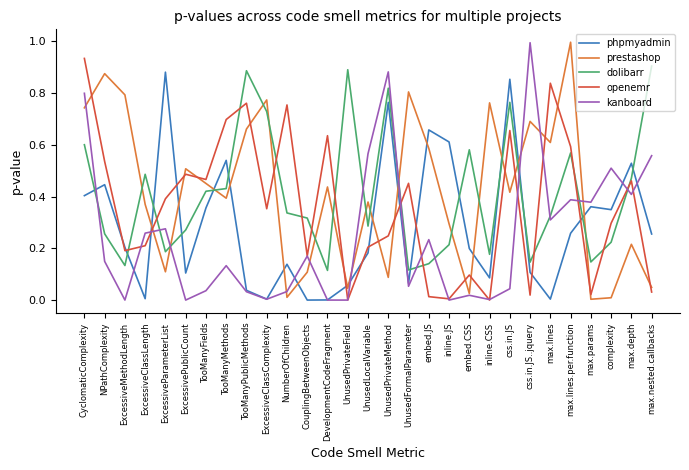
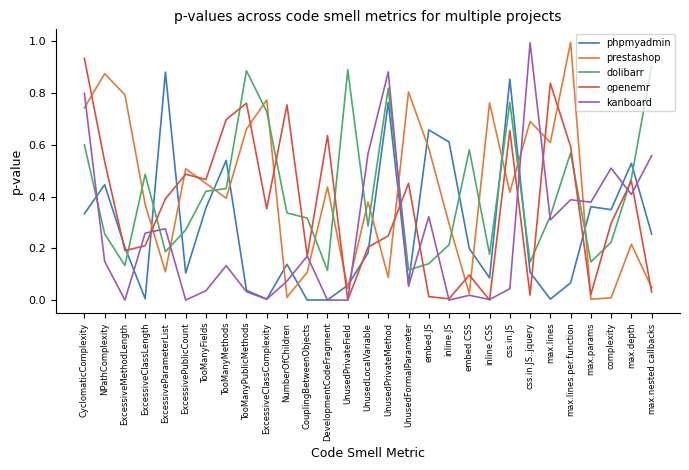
  {
    "phpmyadmin": {
-     "CyclomaticComplexity": 0.40,
+     "CyclomaticComplexity": 0.33,
      "NPathComplexity": 0.45,
      "ExcessiveMethodLength": 0.20,
      "ExcessiveClassLength": 0.01,
      "ExcessiveParameterList": 0.88,
      "ExcessivePublicCount": 0.10,
      "TooManyFields": 0.36,
      "TooManyMethods": 0.54,
      "NumberOfChildren": 0.14,
      "CouplingBetweenObjects": 0.00,
      "UnusedPrivateField": 0.06,
      "UnusedLocalVariable": 0.18,
      "UnusedPrivateMethod": 0.76,
      "UnusedFormalParameter": 0.07,
      "embed.JS": 0.66,
      "inline.JS": 0.61,
      "embed.CSS": 0.20,
      "inline.CSS": 0.09,
      "css.in.JS": 0.85,
      "css.in.JS..jquery": 0.11,
      "max.lines": 0.00,
-     "max.lines.per.function": 0.26,
+     "max.lines.per.function": 0.07,
      "max.params": 0.36,
      "complexity": 0.35,
      "max.depth": 0.53,
      "max.nested.callbacks": 0.26
    },
    "dolibarr": {
      "CyclomaticComplexity": 0.60,
      "NPathComplexity": 0.26,
      "ExcessiveMethodLength": 0.13,
      "ExcessiveClassLength": 0.49,
      "ExcessiveParameterList": 0.19,
      "ExcessivePublicCount": 0.27,
      "TooManyFields": 0.42,
      "TooManyMethods": 0.43,
      "TooManyPublicMethods": 0.89,
      "ExcessiveClassComplexity": 0.73,
      "NumberOfChildren": 0.34,
      "CouplingBetweenObjects": 0.32,
      "DevelopmentCodeFragment": 0.11,
      "UnusedPrivateField": 0.89,
      "UnusedLocalVariable": 0.29,
      "UnusedPrivateMethod": 0.82,
      "UnusedFormalParameter": 0.12,
      "embed.JS": 0.14,
      "inline.JS": 0.21,
      "embed.CSS": 0.58,
      "inline.CSS": 0.18,
      "css.in.JS": 0.76,
      "css.in.JS..jquery": 0.15,
      "max.lines": 0.33,
      "max.lines.per.function": 0.57,
      "max.params": 0.15,
      "complexity": 0.22,
      "max.depth": 0.47
    },
    "kanboard": {
      "CyclomaticComplexity": 0.80,
      "NPathComplexity": 0.15,
      "ExcessiveMethodLength": 0.00,
      "ExcessiveClassLength": 0.26,
      "ExcessiveParameterList": 0.28,
      "ExcessivePublicCount": 0.00,
      "TooManyFields": 0.04,
      "TooManyMethods": 0.13,
-     "NumberOfChildren": 0.03,
+     "NumberOfChildren": 0.07,
      "UnusedLocalVariable": 0.57,
      "UnusedPrivateMethod": 0.88,
      "UnusedFormalParameter": 0.05,
-     "embed.JS": 0.23,
+     "embed.JS": 0.32,
      "css.in.JS": 0.04,
      "css.in.JS..jquery": 0.99,
      "max.lines": 0.31,
      "max.lines.per.function": 0.39,
      "max.params": 0.38,
      "complexity": 0.51,
      "max.depth": 0.41,
      "max.nested.callbacks": 0.56
    }
  }
